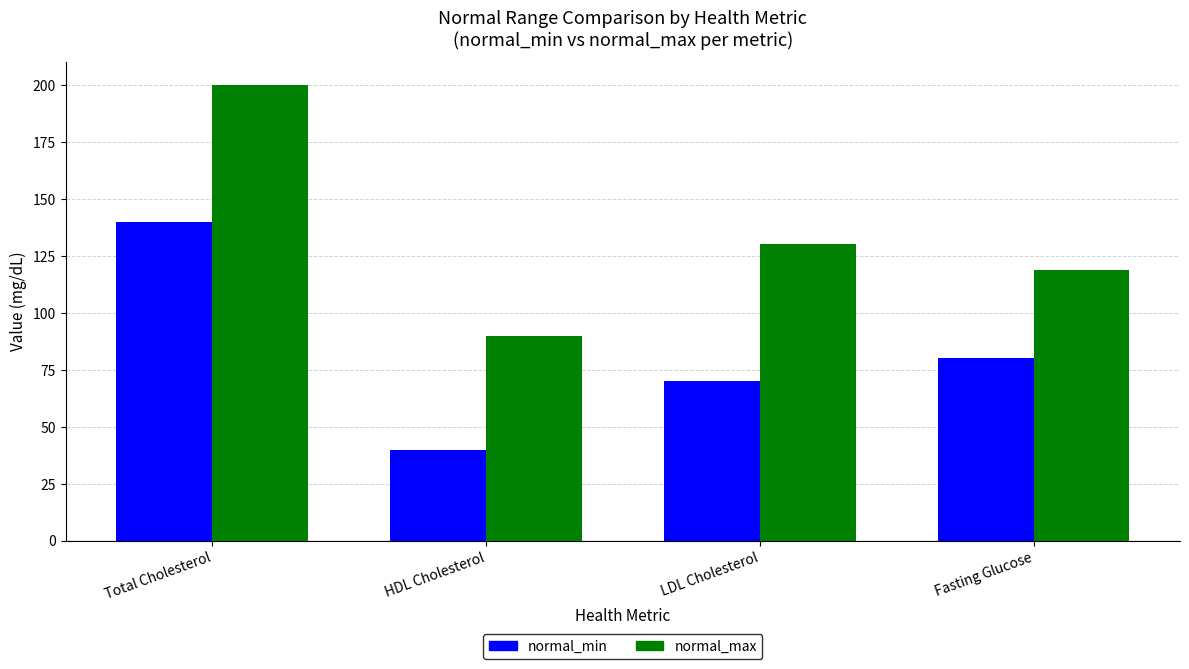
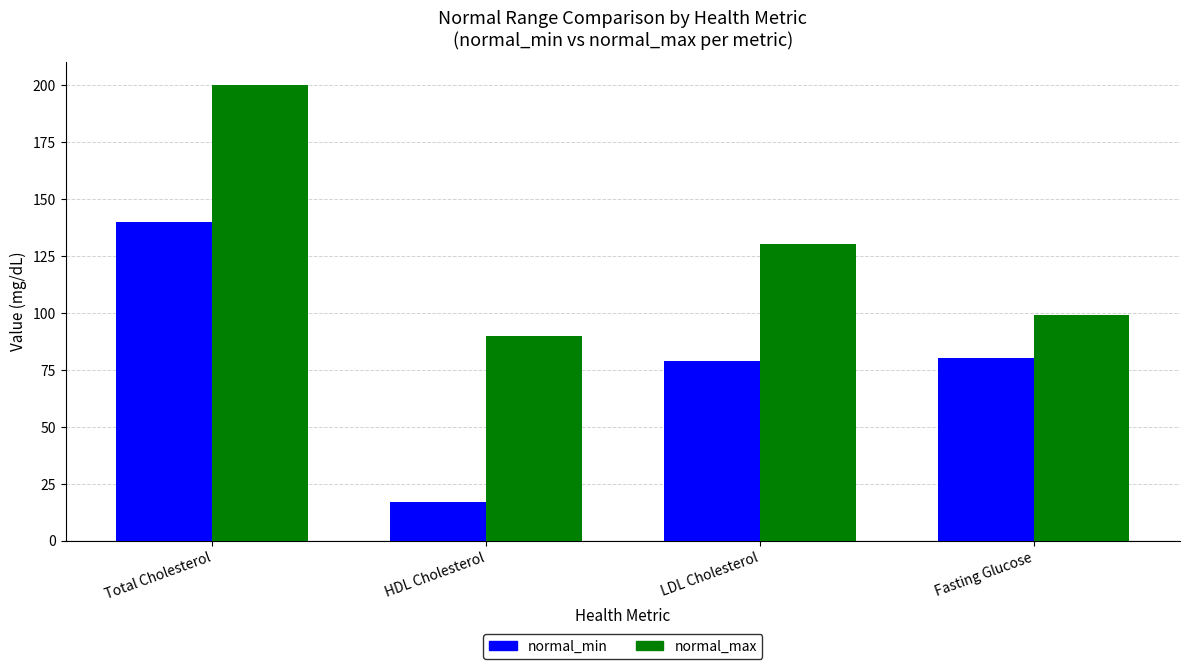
  {
    "normal_min": {
      "Total Cholesterol": 140,
-     "HDL Cholesterol": 40,
-     "LDL Cholesterol": 70,
+     "HDL Cholesterol": 17,
+     "LDL Cholesterol": 79,
      "Fasting Glucose": 80
    },
    "normal_max": {
      "Total Cholesterol": 200,
      "HDL Cholesterol": 90,
      "LDL Cholesterol": 130,
-     "Fasting Glucose": 119
+     "Fasting Glucose": 99
    }
  }
